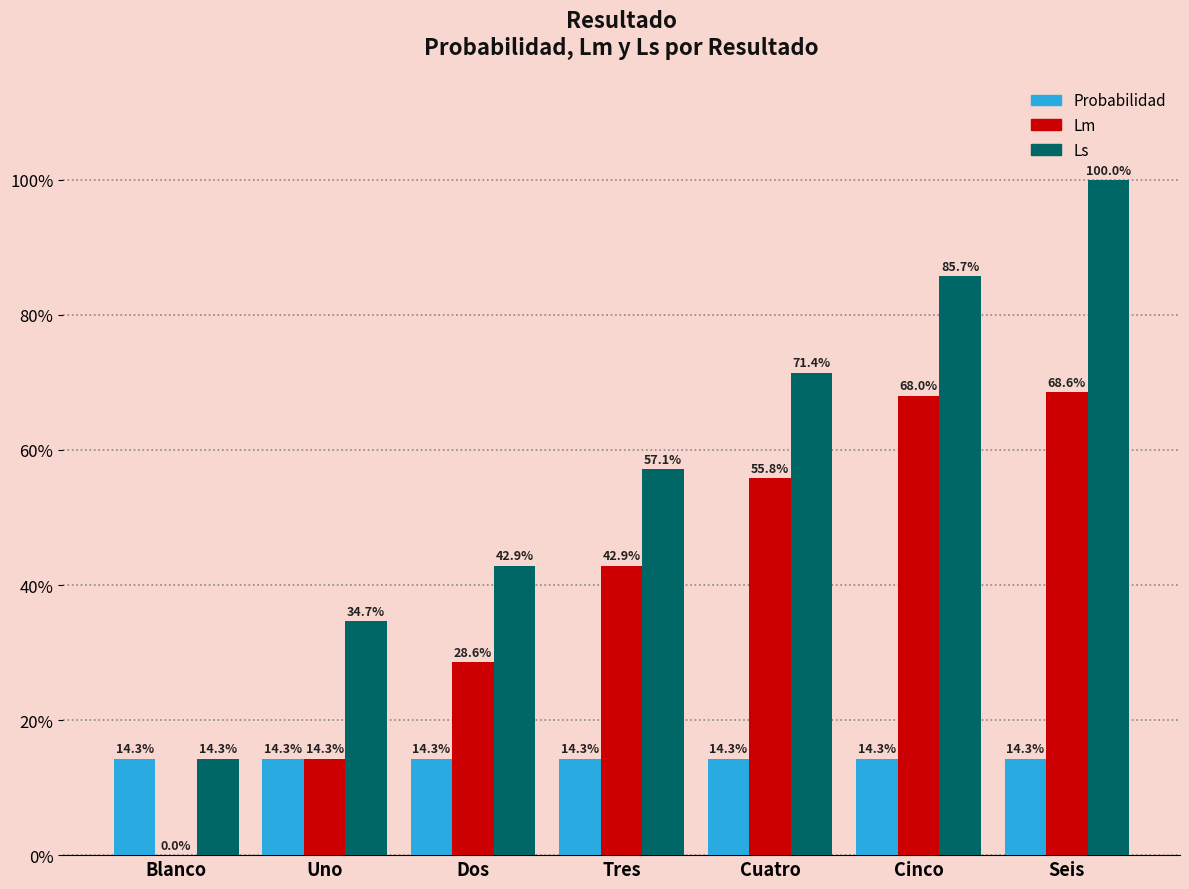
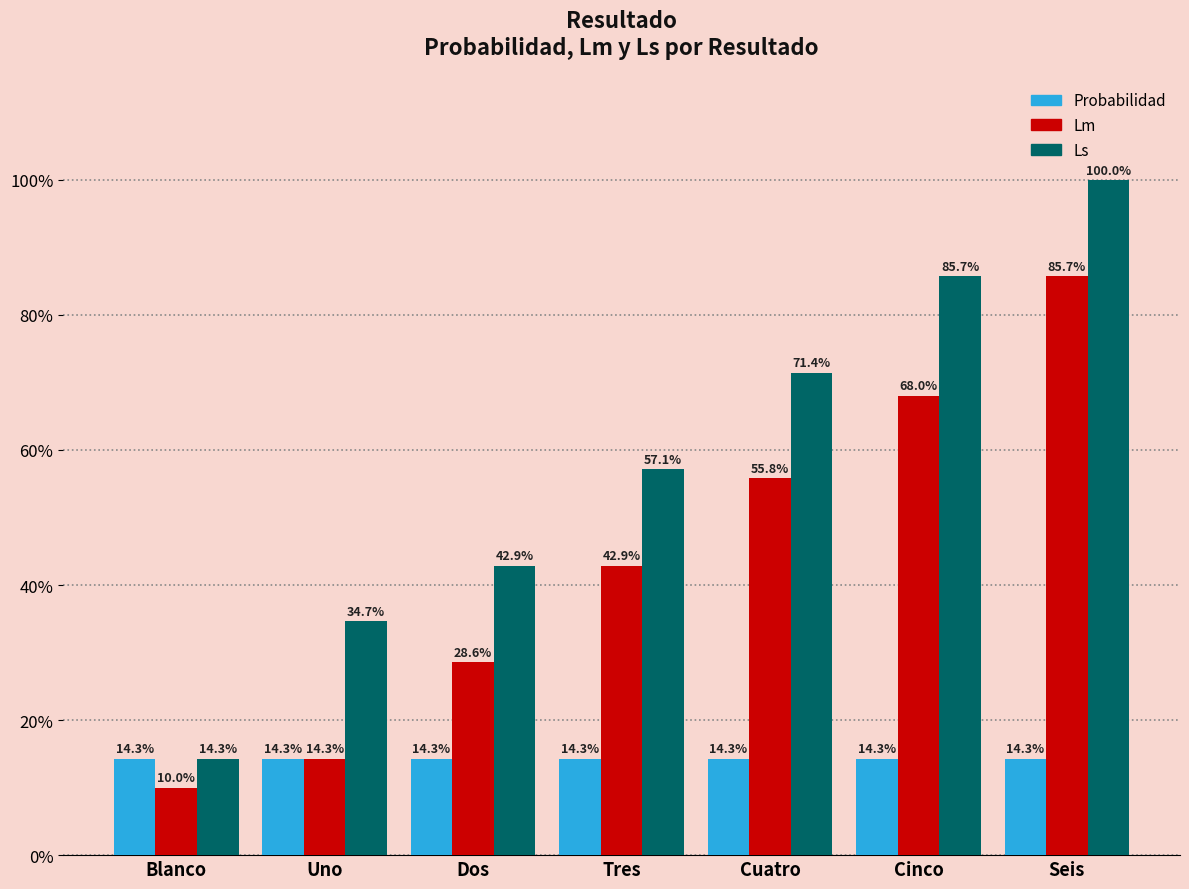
  {
    "Probabilidad": {
      "Blanco": "14.3%",
      "Uno": "14.3%",
      "Dos": "14.3%",
      "Tres": "14.3%",
      "Cuatro": "14.3%",
      "Cinco": "14.3%",
      "Seis": "14.3%"
    },
    "Lm": {
-     "Blanco": "0.0%",
+     "Blanco": "10.0%",
      "Uno": "14.3%",
      "Dos": "28.6%",
      "Tres": "42.9%",
      "Cuatro": "55.8%",
      "Cinco": "68.0%",
-     "Seis": "68.6%"
+     "Seis": "85.7%"
    },
    "Ls": {
      "Blanco": "14.3%",
      "Uno": "34.7%",
      "Dos": "42.9%",
      "Tres": "57.1%",
      "Cuatro": "71.4%",
      "Cinco": "85.7%",
      "Seis": "100.0%"
    }
  }
